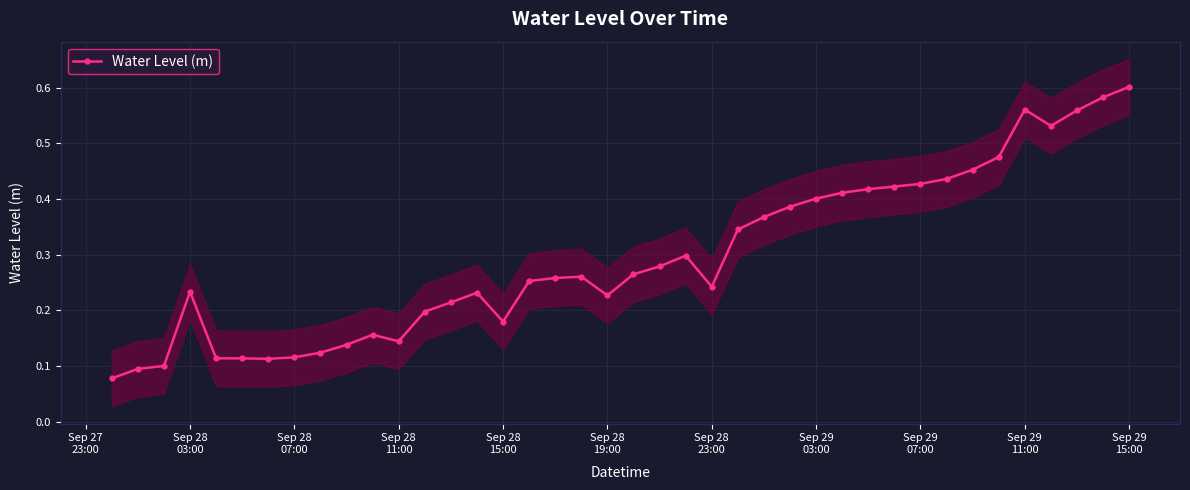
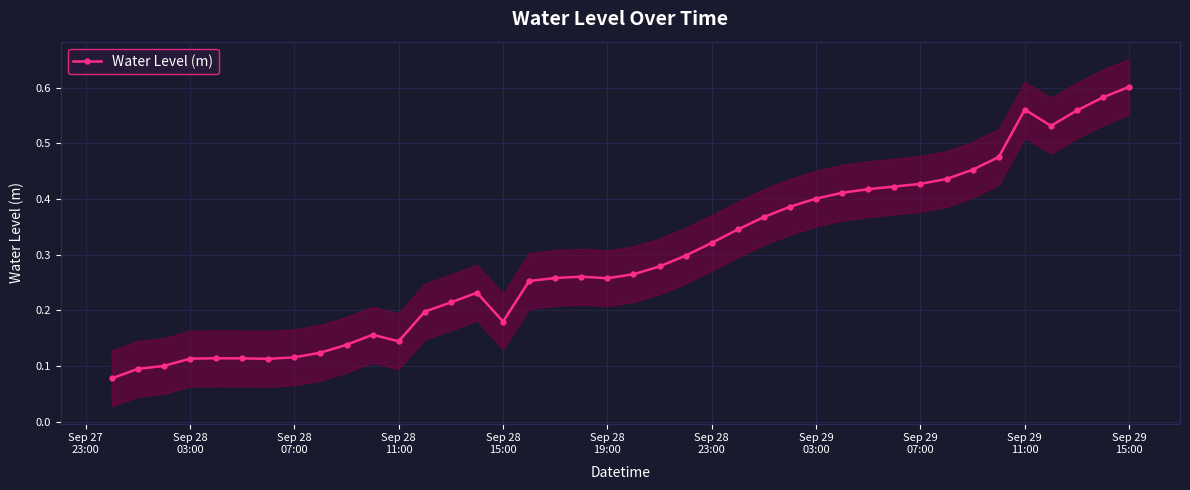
  {
    "Water Level (m)": {
-     "Sep 28 03:00": 0.23,
+     "Sep 28 03:00": 0.11,
      "Sep 28 07:00": 0.12,
      "Sep 28 11:00": 0.14,
      "Sep 28 15:00": 0.18,
-     "Sep 28 19:00": 0.23,
-     "Sep 28 23:00": 0.24,
+     "Sep 28 19:00": 0.26,
+     "Sep 28 23:00": 0.32,
      "Sep 29 03:00": 0.40,
      "Sep 29 07:00": 0.43,
      "Sep 29 11:00": 0.56,
      "Sep 29 15:00": 0.60
    }
  }
